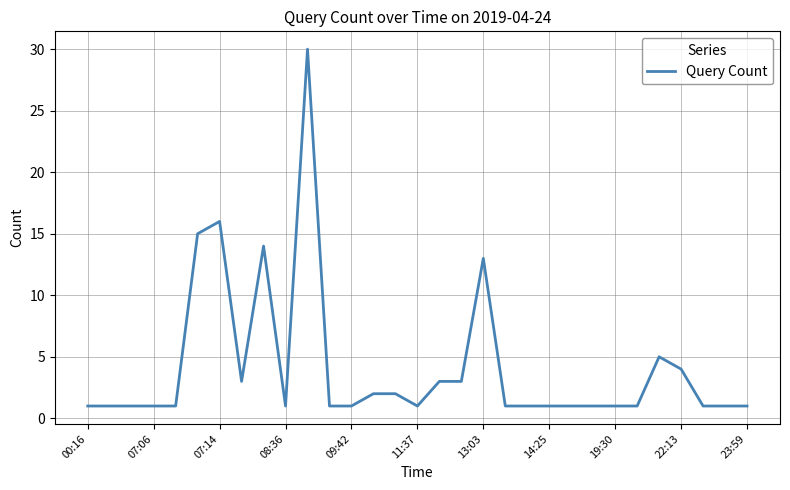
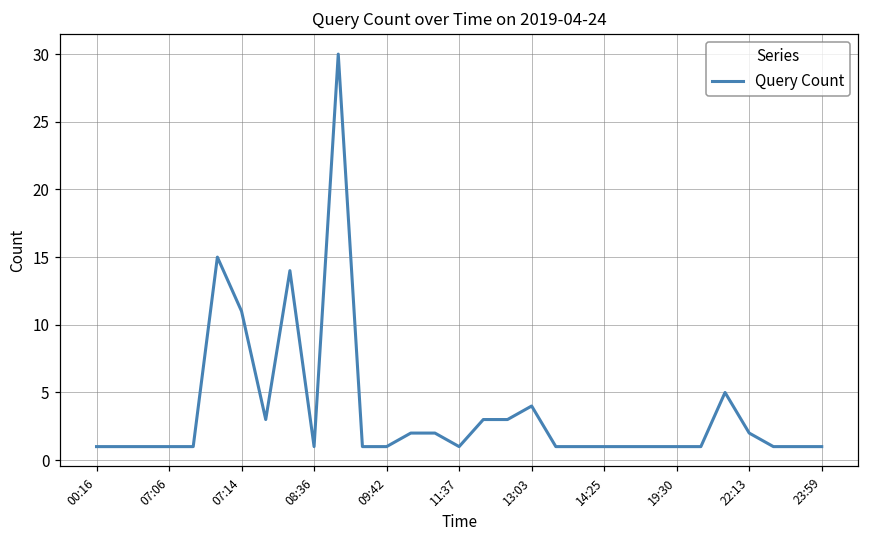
  {
    "00:16": 1,
    "07:06": 1,
-   "07:14": 16,
+   "07:14": 11,
    "08:36": 1,
    "09:42": 1,
    "11:37": 1,
-   "13:03": 13,
+   "13:03": 4,
    "14:25": 1,
    "19:30": 1,
-   "22:13": 4,
+   "22:13": 2,
    "23:59": 1
  }
